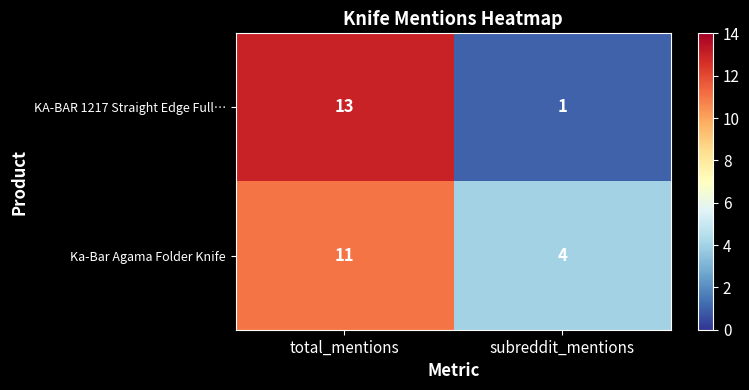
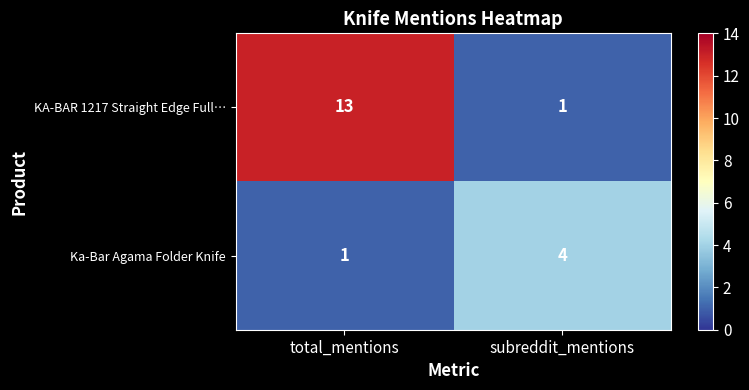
  {
    "KA-BAR 1217 Straight Edge Full…": {
      "total_mentions": 13,
      "subreddit_mentions": 1
    },
    "Ka-Bar Agama Folder Knife": {
-     "total_mentions": 11,
+     "total_mentions": 1,
      "subreddit_mentions": 4
    }
  }
